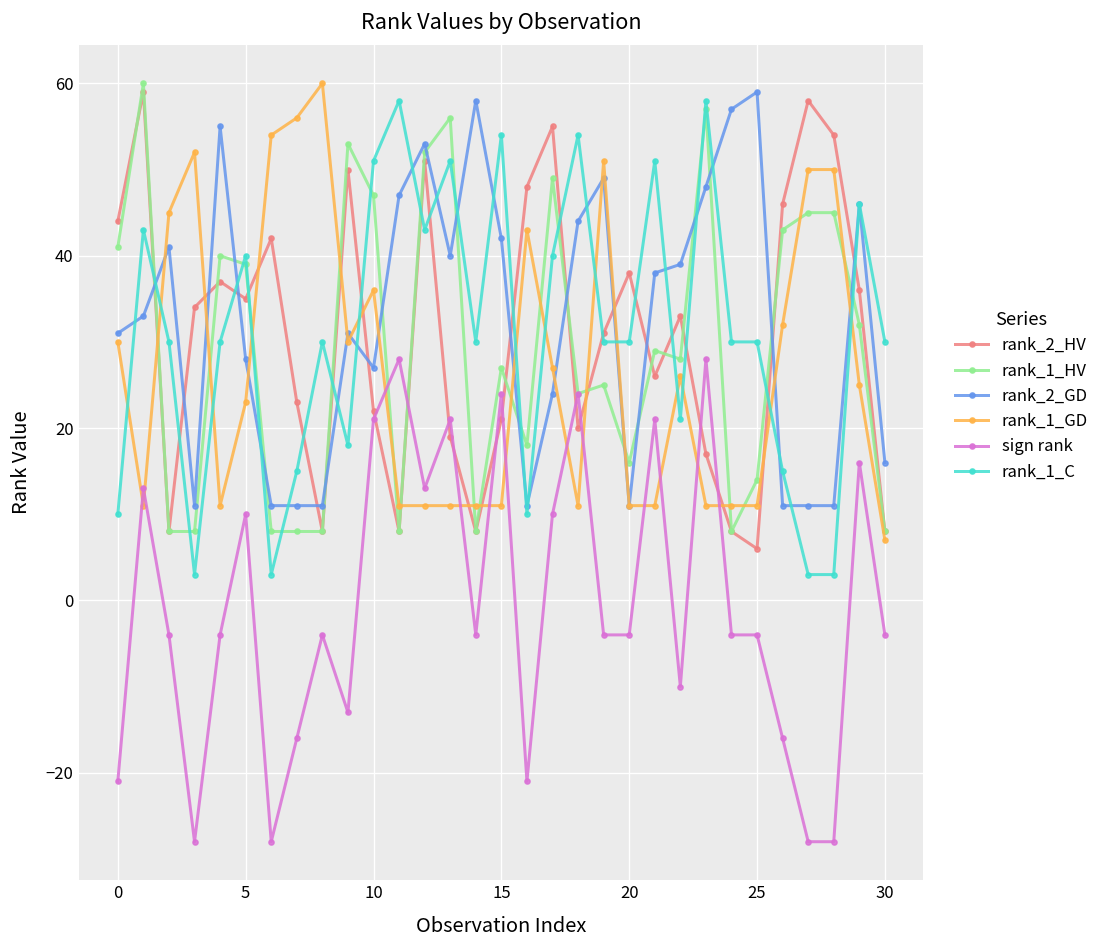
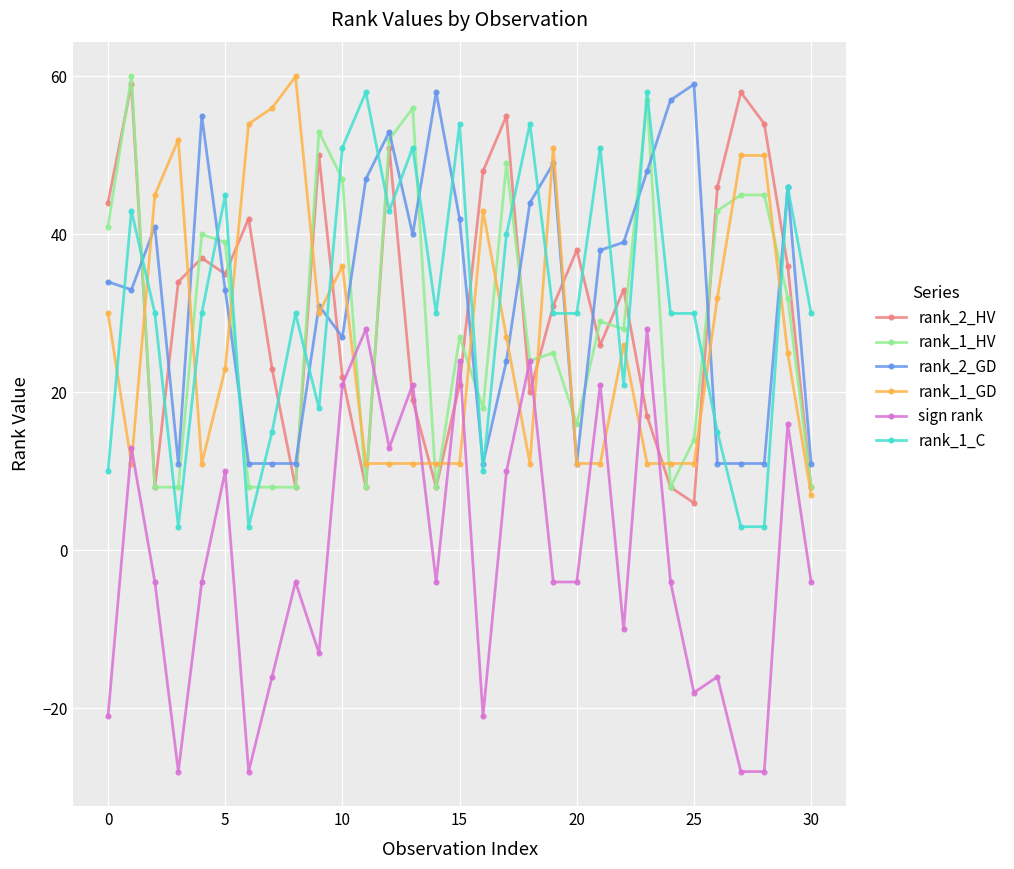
  {
    "rank_2_HV": {
      "0": 44,
      "5": 35,
      "10": 22,
      "15": 21,
      "20": 38,
      "25": 6
    },
    "rank_1_HV": {
      "0": 41,
      "5": 39,
      "10": 47,
      "15": 27,
      "20": 16,
      "25": 14
    },
    "rank_2_GD": {
-     "0": 31,
-     "5": 28,
+     "0": 34,
+     "5": 33,
      "10": 27,
      "15": 42,
      "25": 59,
-     "30": 16
+     "30": 11
    },
    "rank_1_GD": {
      "0": 30,
      "5": 23,
      "10": 36,
      "15": 11,
      "25": 11,
      "30": 7
    },
    "sign rank": {
      "0": -21,
      "5": 10,
      "10": 21,
      "15": 24,
      "20": -4,
-     "25": -4,
+     "25": -18,
      "30": -4
    },
    "rank_1_C": {
      "0": 10,
-     "5": 40,
+     "5": 45,
      "10": 51,
      "15": 54,
      "20": 30,
      "25": 30,
      "30": 30
    }
  }
